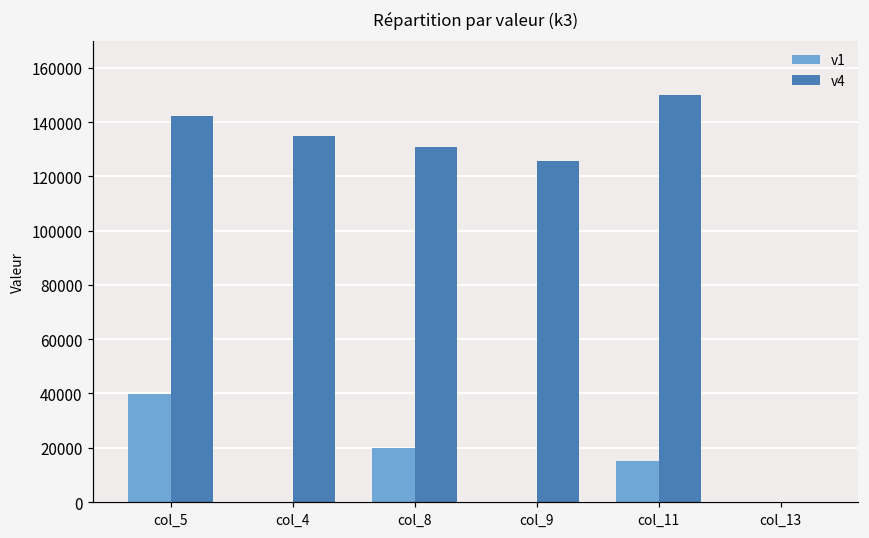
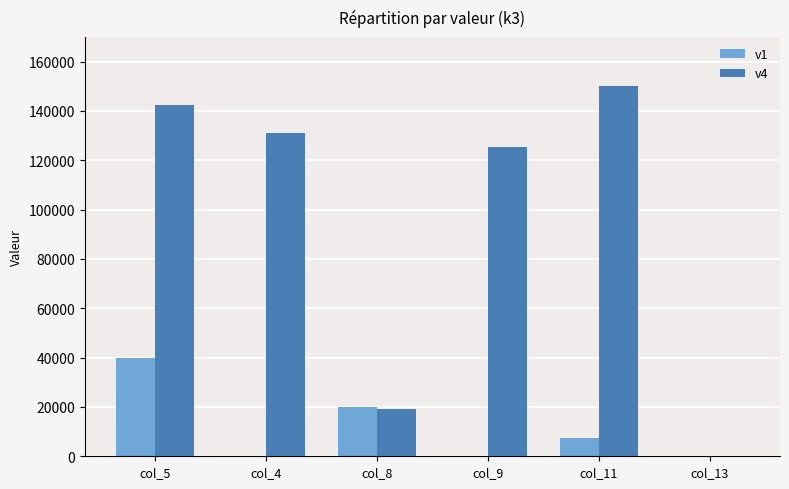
  {
    "v1": {
      "col_5": 40000,
      "col_4": 0,
      "col_8": 20000,
      "col_9": 0,
-     "col_11": 15000,
+     "col_11": 8000,
      "col_13": 0
    },
    "v4": {
      "col_5": 142000,
-     "col_4": 135000,
-     "col_8": 131000,
+     "col_4": 131000,
+     "col_8": 19000,
      "col_9": 126000,
      "col_11": 150000,
      "col_13": 0
    }
  }
